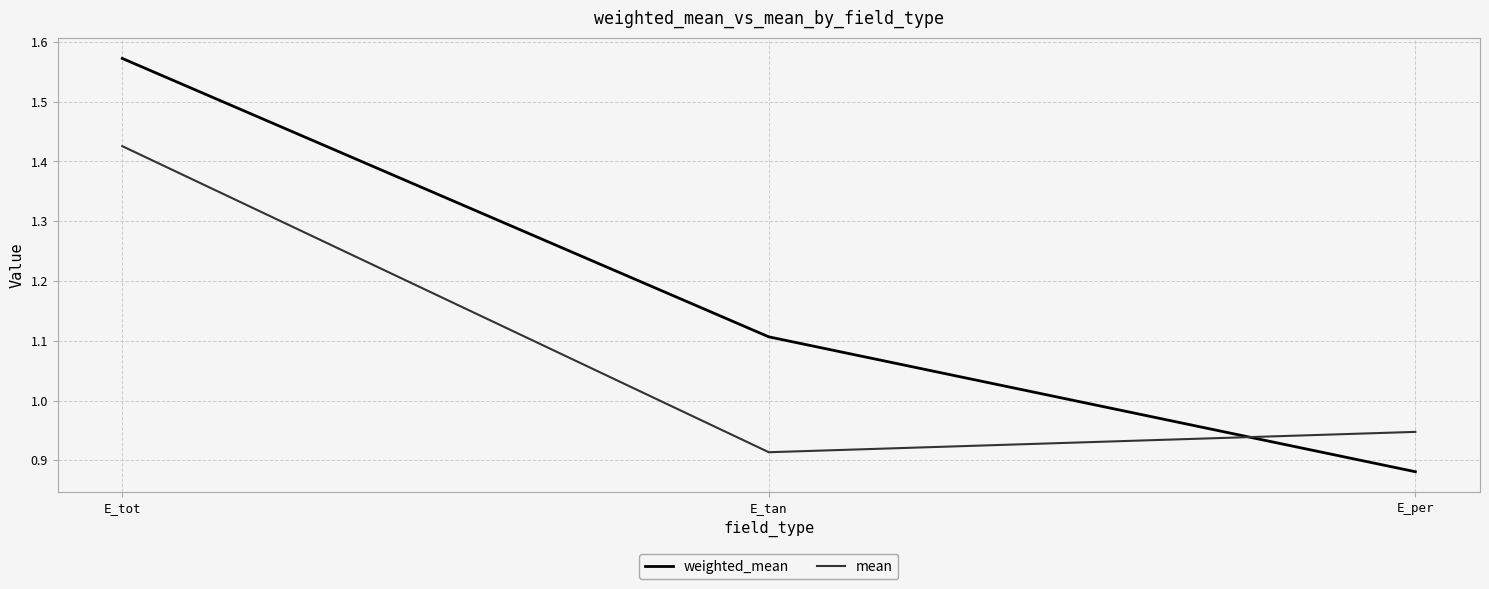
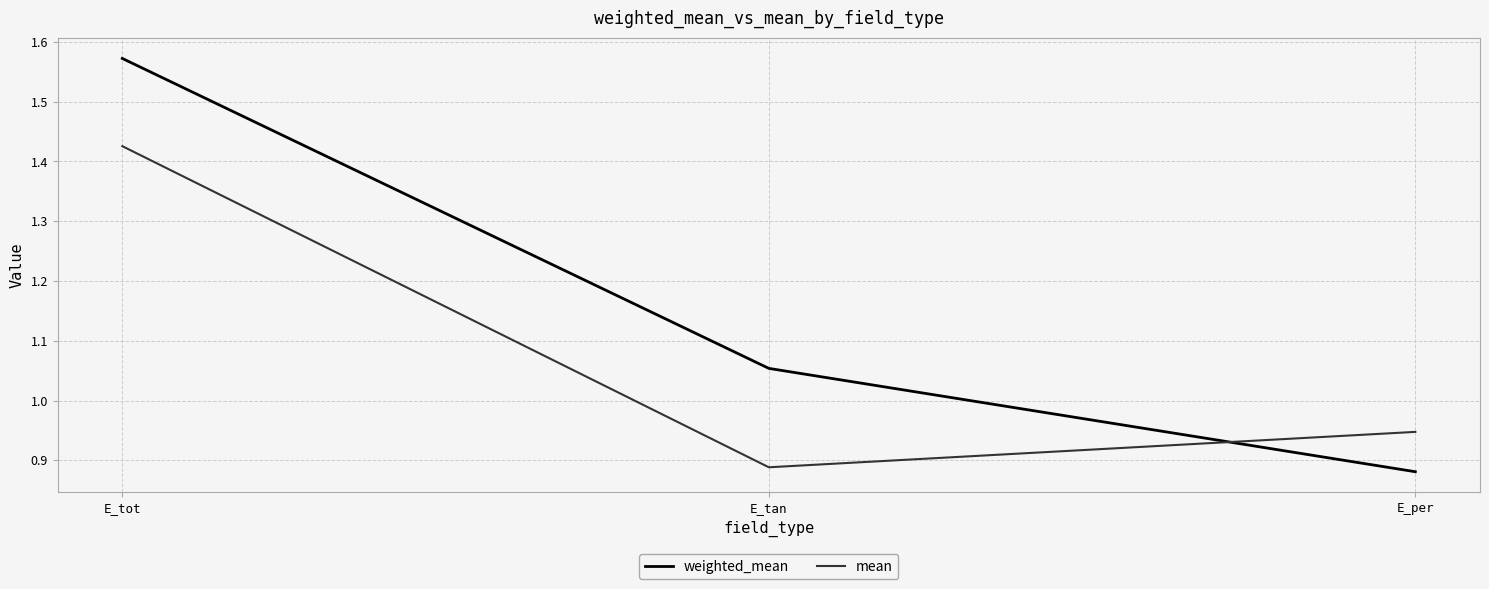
  {
    "weighted_mean": {
      "E_tot": 1.57,
-     "E_tan": 1.11,
+     "E_tan": 1.05,
      "E_per": 0.88
    },
    "mean": {
      "E_tot": 1.43,
-     "E_tan": 0.91,
+     "E_tan": 0.89,
      "E_per": 0.95
    }
  }
